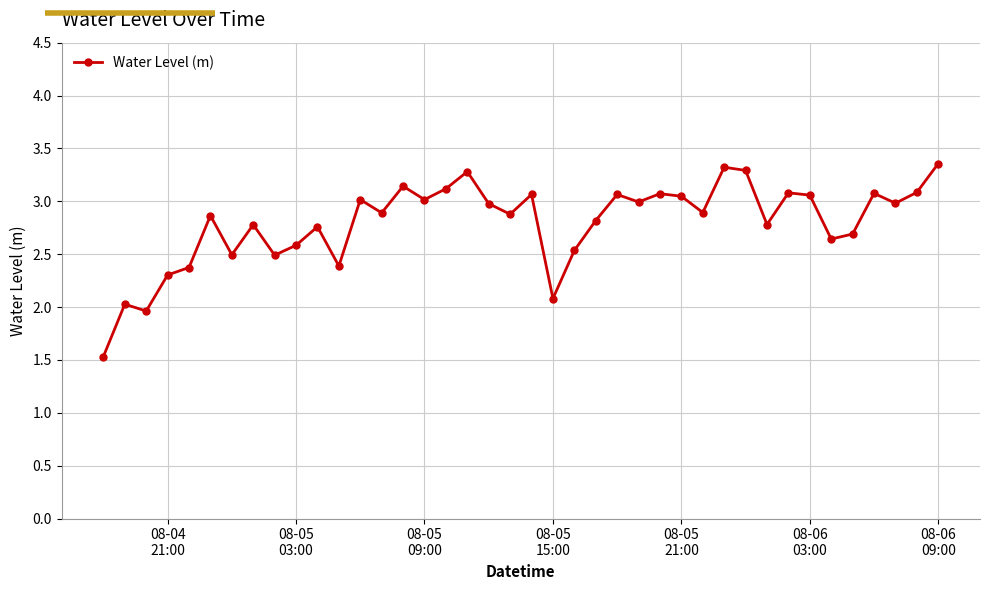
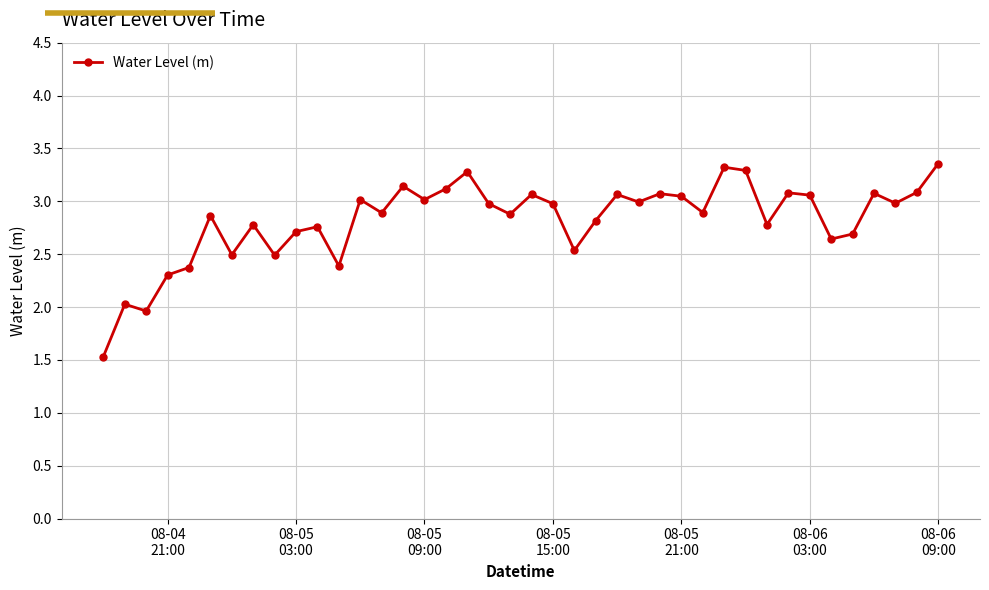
  {
    "08-04 21:00": 2.30,
-   "08-05 03:00": 2.58,
+   "08-05 03:00": 2.71,
    "08-05 09:00": 3.02,
-   "08-05 15:00": 2.08,
+   "08-05 15:00": 2.98,
    "08-05 21:00": 3.05,
    "08-06 03:00": 3.06,
    "08-06 09:00": 3.36
  }
